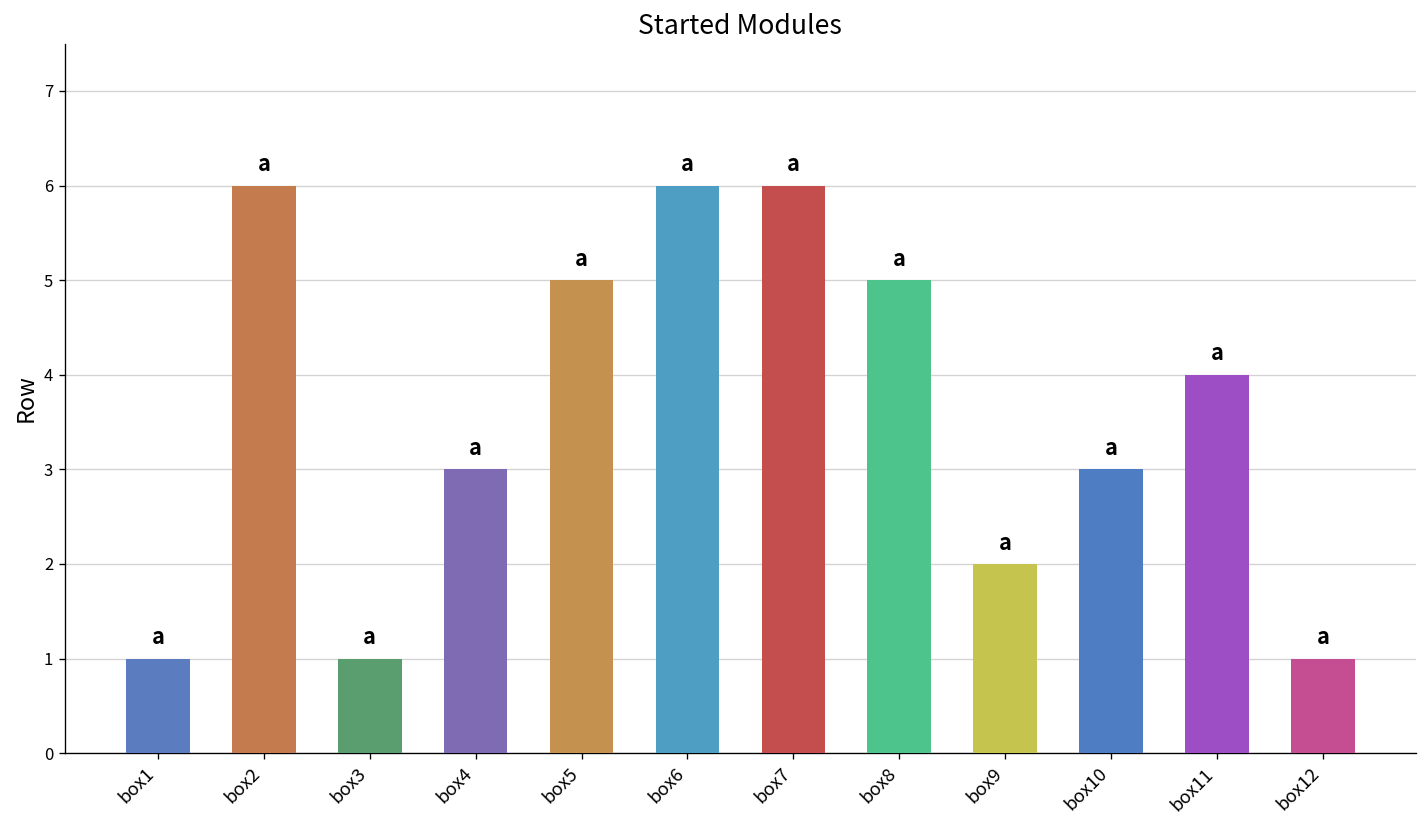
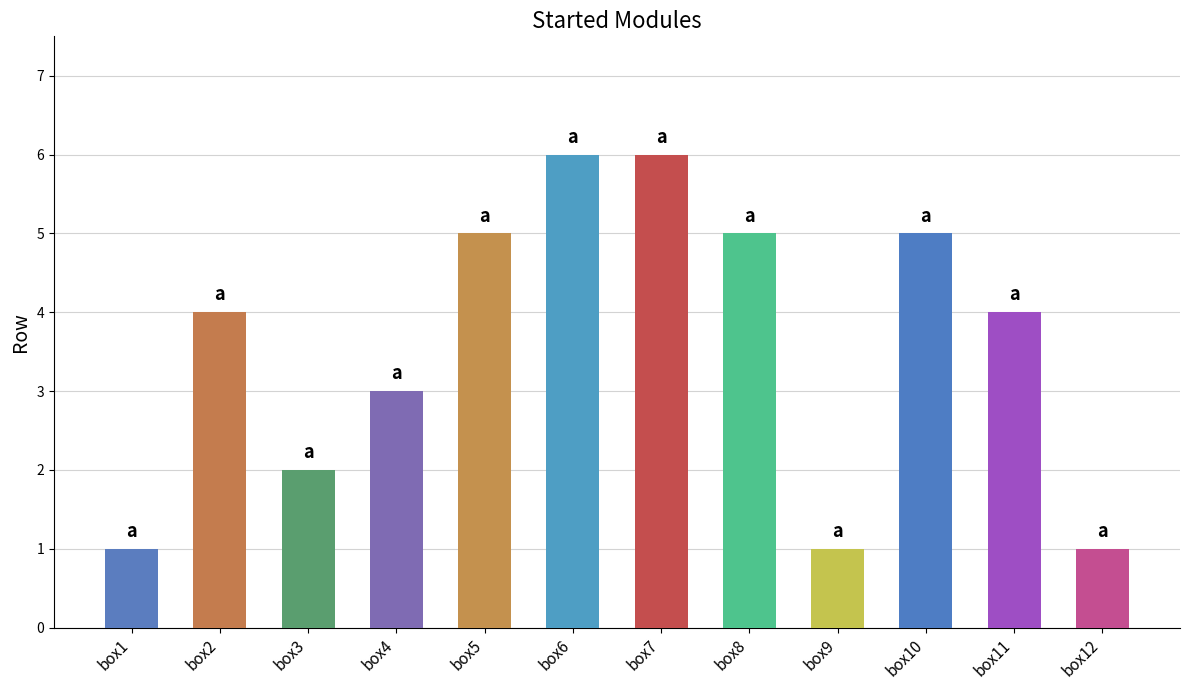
  {
    "box1": 1,
-   "box2": 6,
-   "box3": 1,
+   "box2": 4,
+   "box3": 2,
    "box4": 3,
    "box5": 5,
    "box6": 6,
    "box7": 6,
    "box8": 5,
-   "box9": 2,
-   "box10": 3,
+   "box9": 1,
+   "box10": 5,
    "box11": 4,
    "box12": 1
  }
